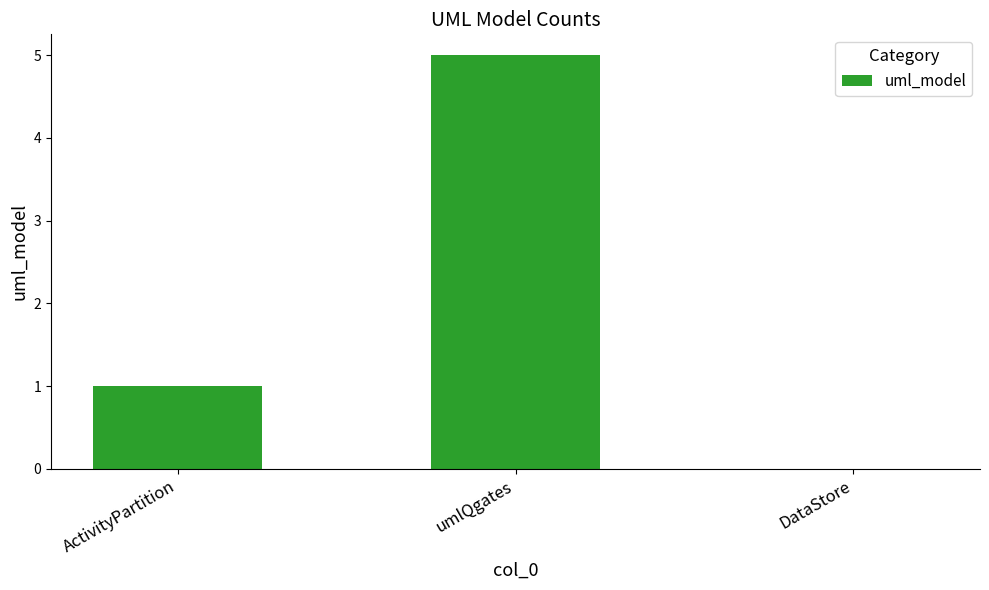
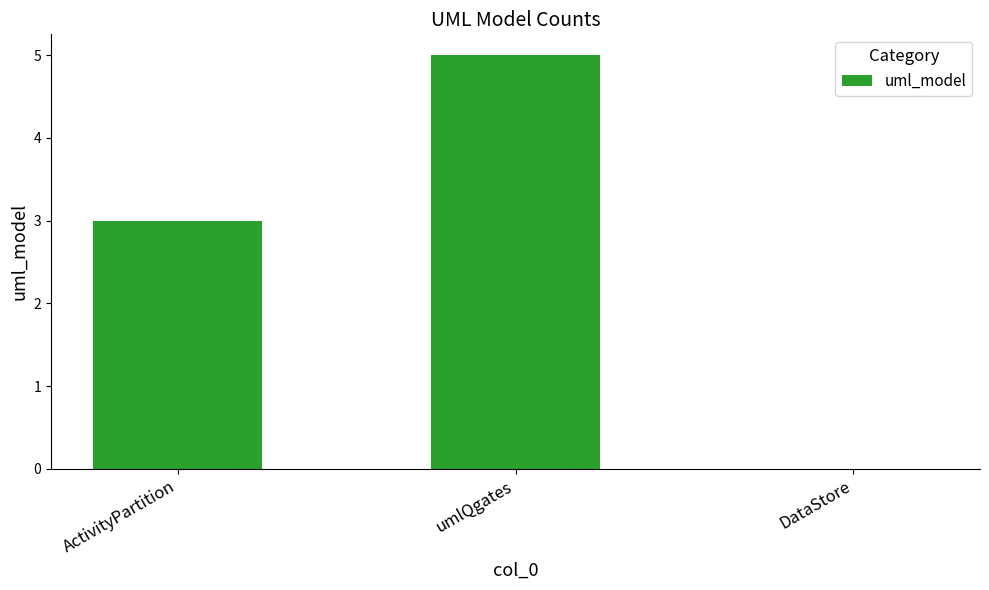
  {
-   "ActivityPartition": 1,
+   "ActivityPartition": 3,
    "umlQgates": 5,
    "DataStore": 0
  }
